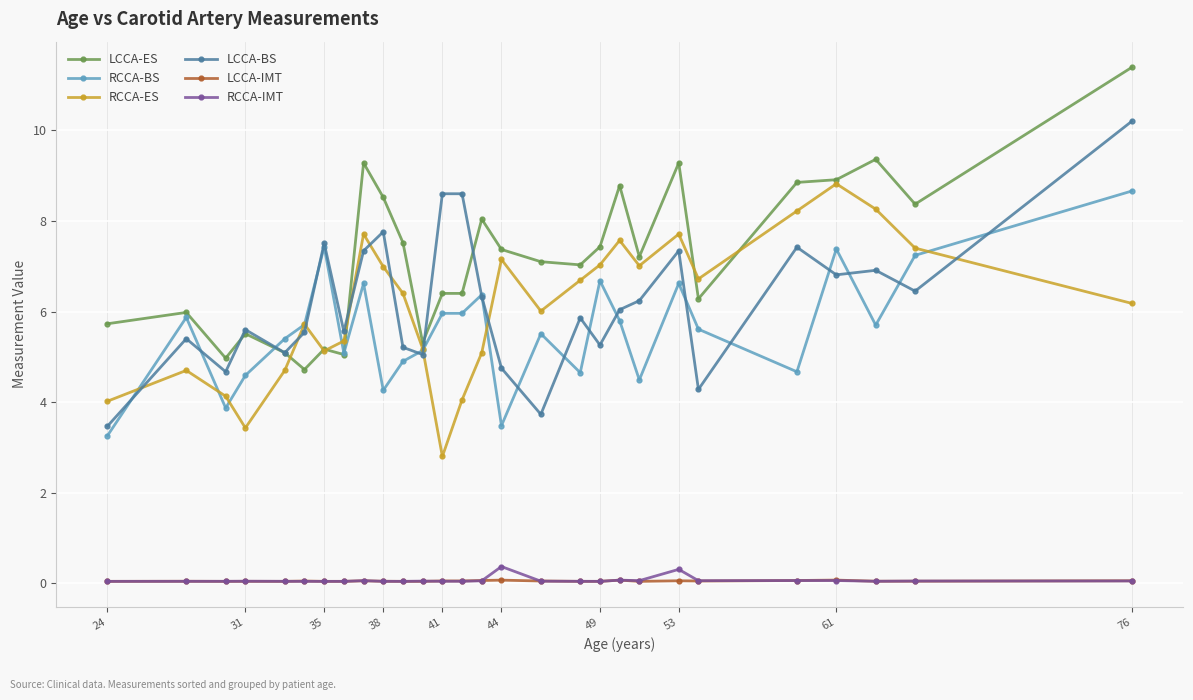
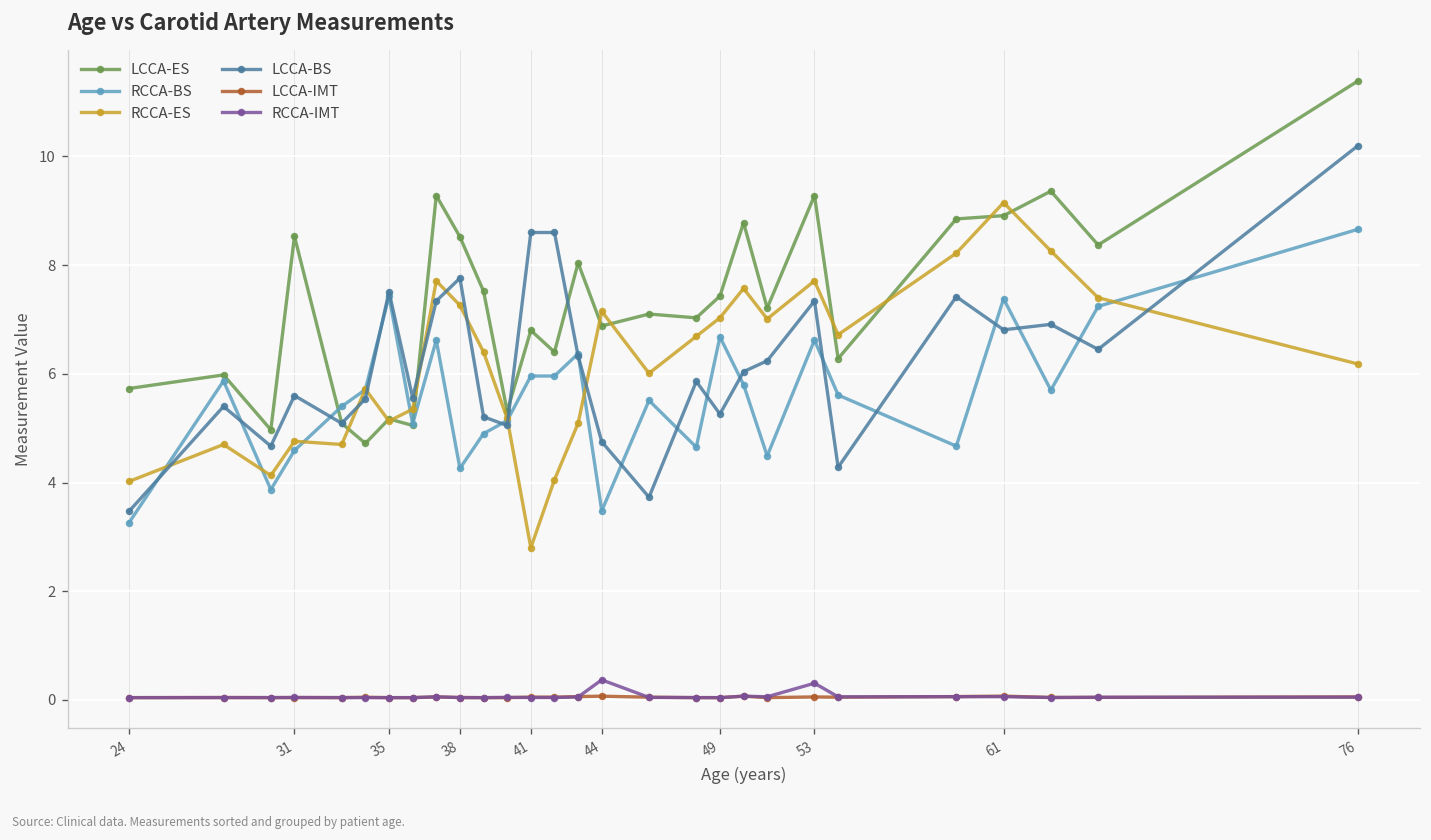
  {
    "LCCA-ES": {
      "24": 5.7,
-     "31": 5.5,
+     "31": 8.5,
      "38": 8.5,
-     "41": 6.4,
-     "44": 7.4,
+     "41": 6.8,
+     "44": 6.9,
      "49": 7.4,
      "53": 9.3,
      "61": 8.9,
      "76": 11.4
    },
    "RCCA-ES": {
      "24": 4.0,
-     "31": 3.4,
-     "38": 7.0,
+     "31": 4.8,
+     "38": 7.3,
      "41": 2.8,
      "44": 7.2,
      "49": 7.0,
      "53": 7.7,
-     "61": 8.8,
+     "61": 9.2,
      "76": 6.2
    },
    "LCCA-IMT": {
      "44": 0.1,
      "53": 0.1
    },
    "RCCA-IMT": {
      "44": 0.4,
      "53": 0.3
    }
  }
